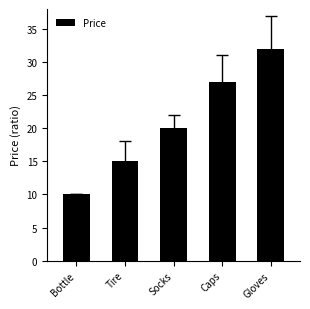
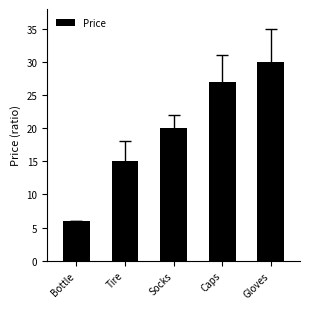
  {
    "Price": {
-     "Bottle": 10,
+     "Bottle": 6,
      "Tire": 15,
      "Socks": 20,
      "Caps": 27,
-     "Gloves": 32
+     "Gloves": 30
    }
  }
